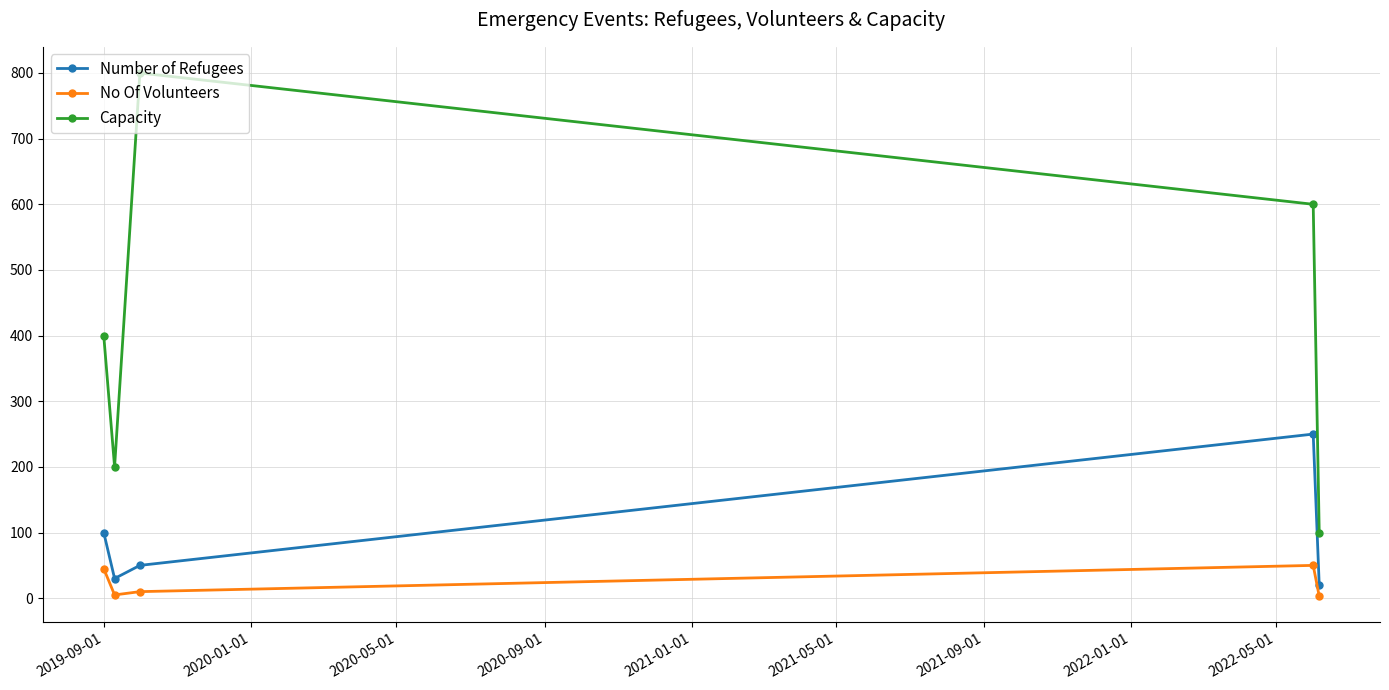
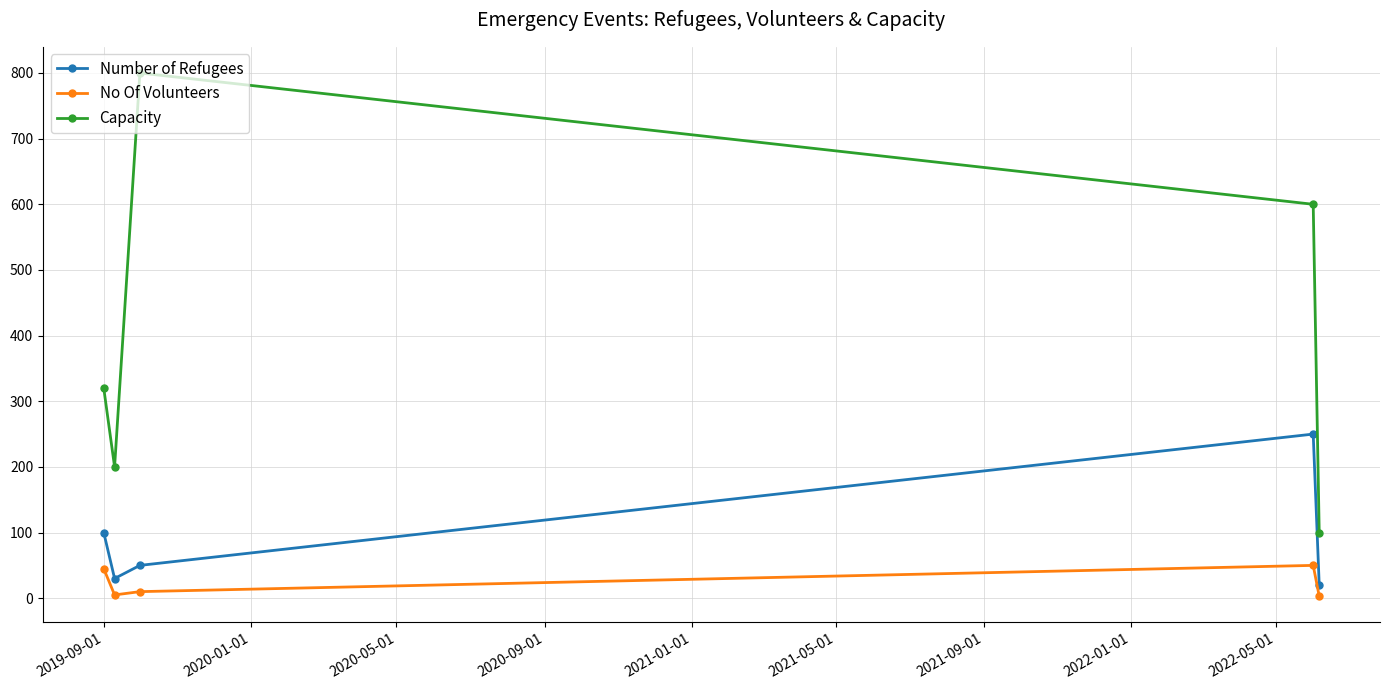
  {
    "Number of Refugees": {
      "2019-09-01": 100
    },
    "No Of Volunteers": {
      "2019-09-01": 50
    },
    "Capacity": {
-     "2019-09-01": 400
+     "2019-09-01": 320
    }
  }
